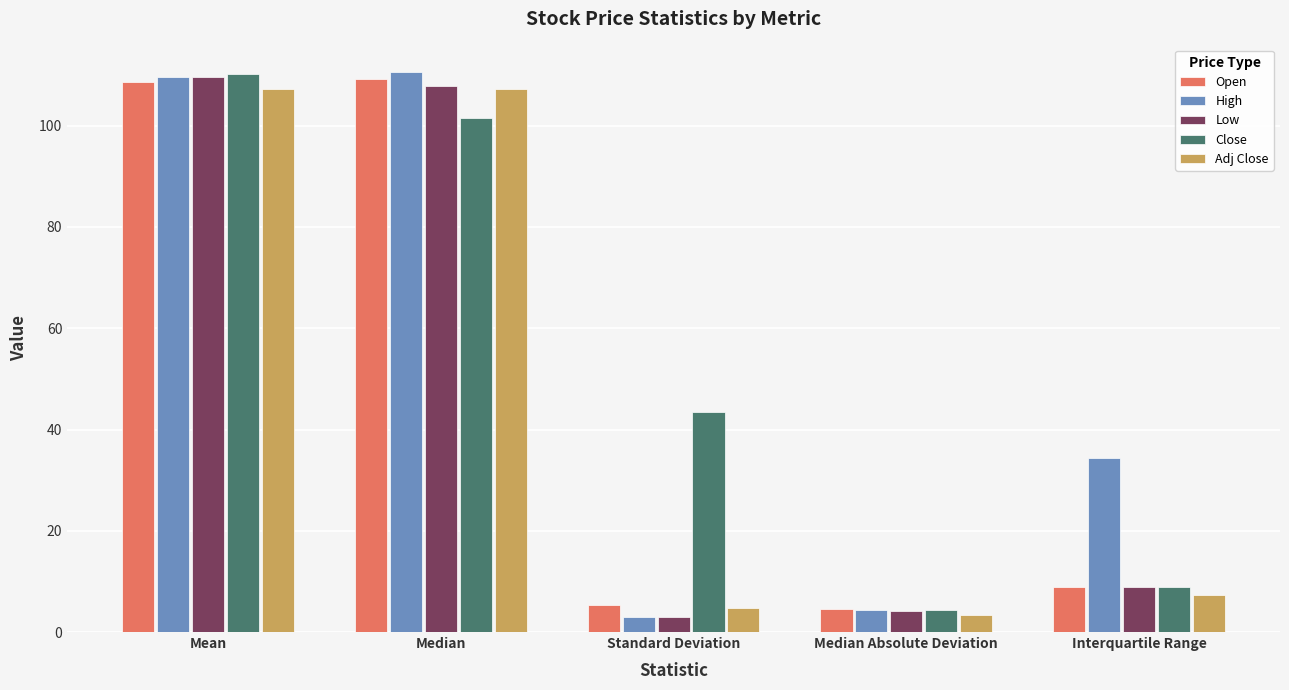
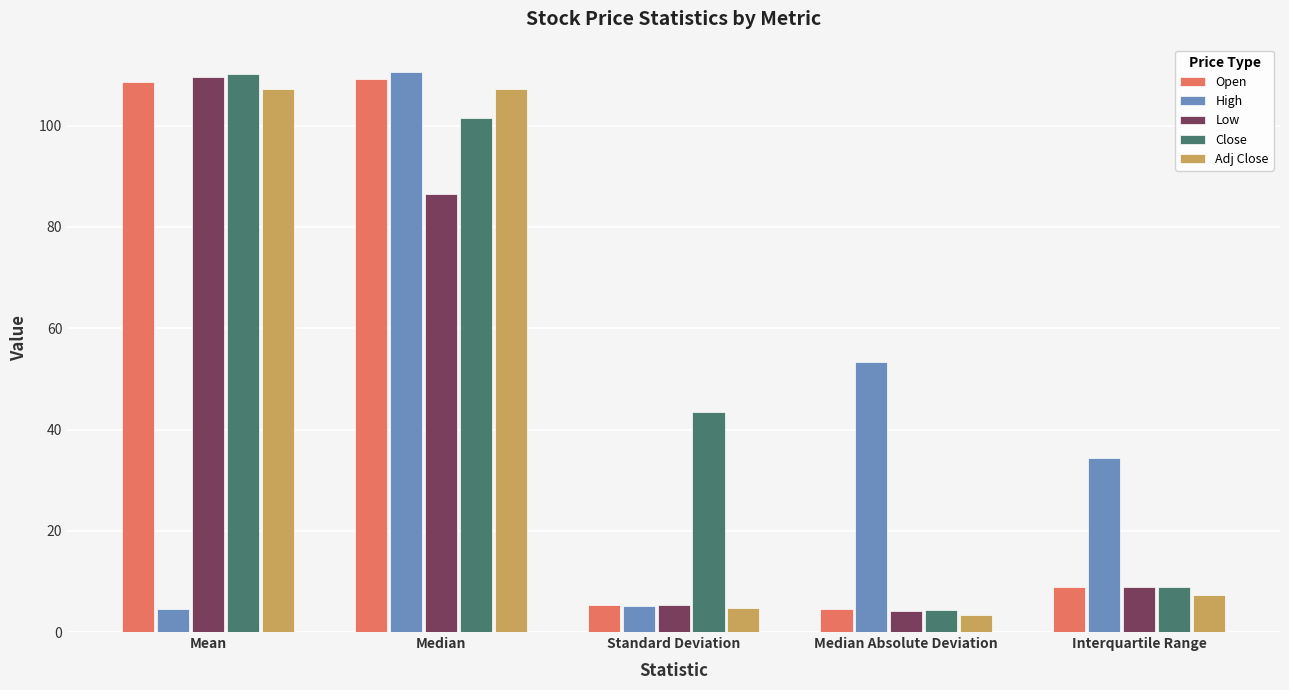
  {
    "High": {
-     "Mean": 110,
+     "Mean": 5,
      "Median": 111,
-     "Standard Deviation": 3,
-     "Median Absolute Deviation": 4,
+     "Standard Deviation": 5,
+     "Median Absolute Deviation": 53,
      "Interquartile Range": 34
    },
    "Low": {
      "Mean": 110,
-     "Median": 108,
-     "Standard Deviation": 3,
+     "Median": 87,
+     "Standard Deviation": 5,
      "Median Absolute Deviation": 4,
      "Interquartile Range": 9
    },
    "Close": {
      "Mean": 110,
      "Median": 101,
      "Standard Deviation": 43,
      "Median Absolute Deviation": 4,
      "Interquartile Range": 9
    }
  }
